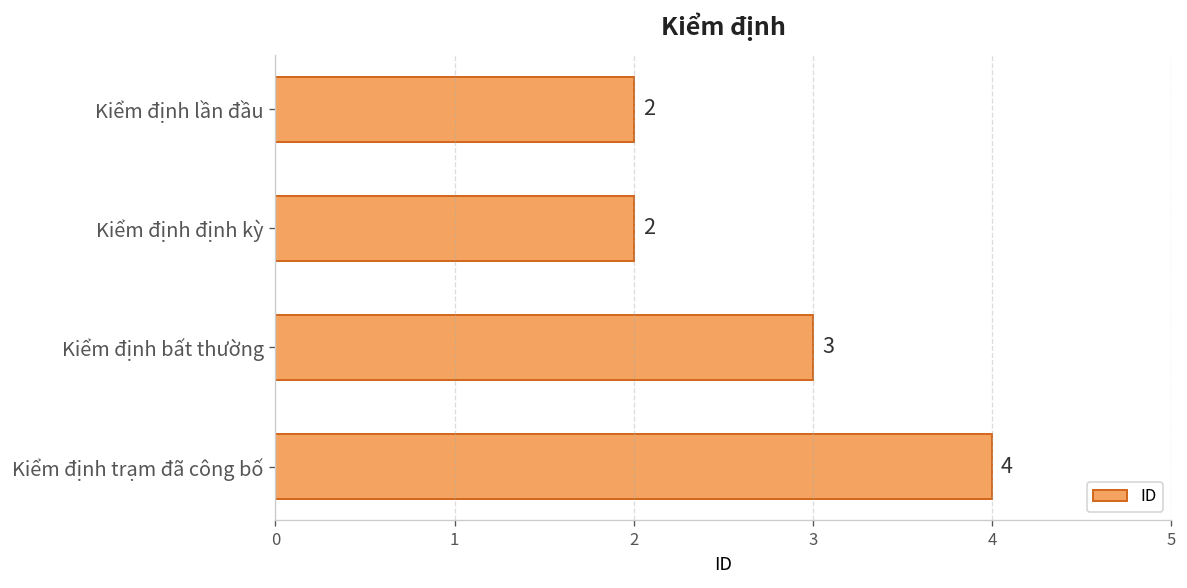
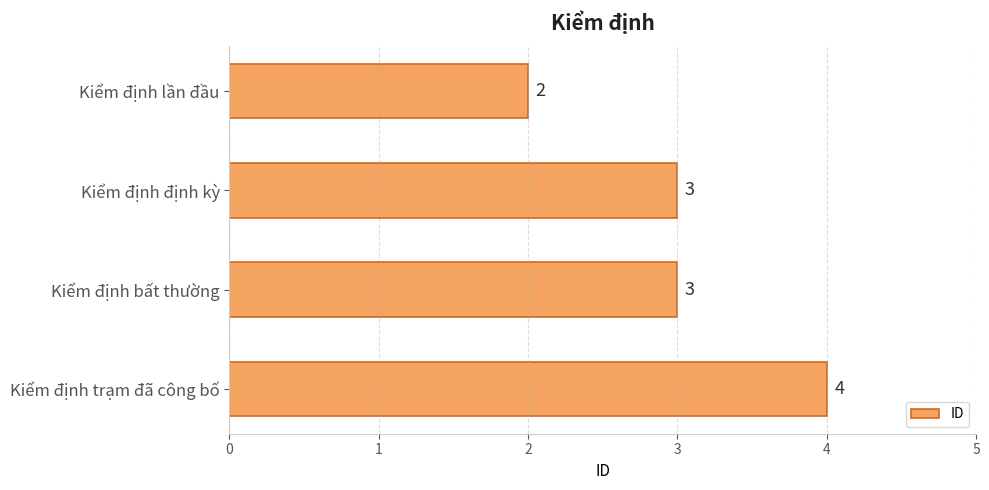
  {
    "Kiểm định lần đầu": 2,
-   "Kiểm định định kỳ": 2,
+   "Kiểm định định kỳ": 3,
    "Kiểm định bất thường": 3,
    "Kiểm định trạm đã công bố": 4
  }
